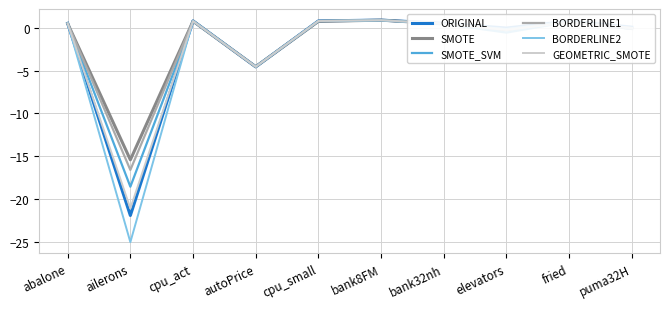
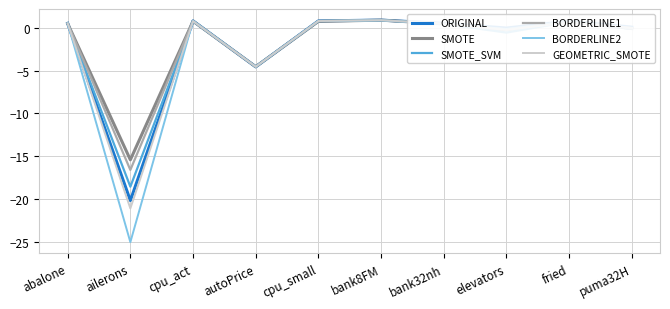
  {
    "ORIGINAL": {
-     "ailerons": -22
+     "ailerons": -20
    }
  }
